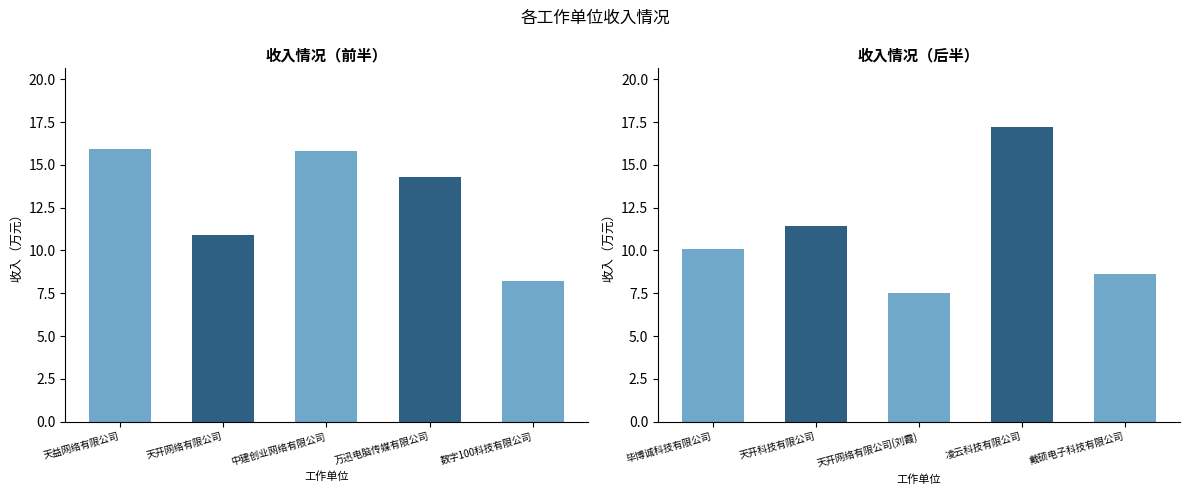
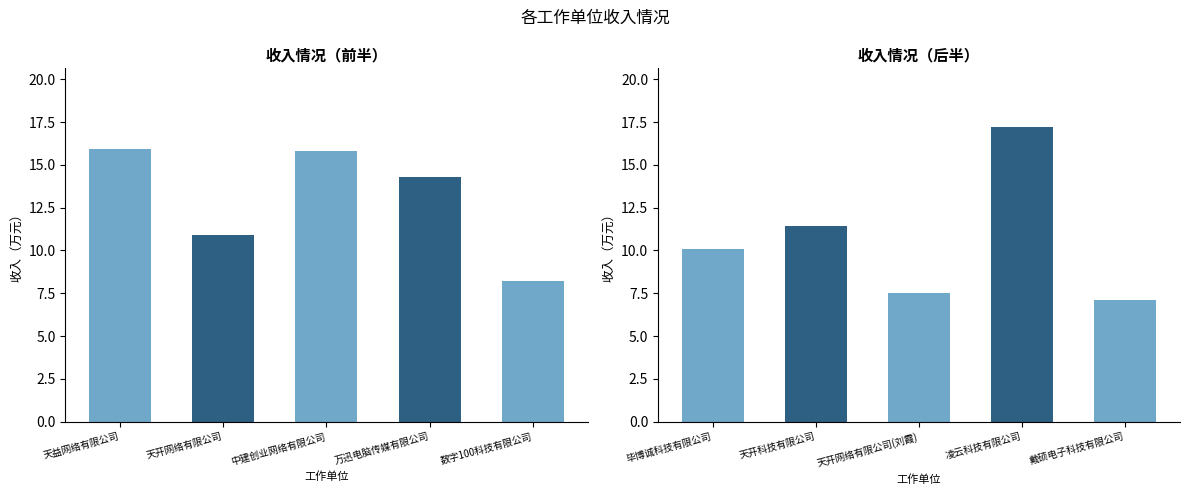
  {
    "收入情况（前半）": {
      "天益网络有限公司": 15.9,
      "天开网络有限公司": 10.9,
      "中建创业网络有限公司": 15.8,
      "万迅电脑传媒有限公司": 14.3,
      "数字100科技有限公司": 8.2
    },
    "收入情况（后半）": {
      "毕博诚科技有限公司": 10.1,
      "天开科技有限公司": 11.4,
      "天开网络有限公司(刘霞)": 7.5,
      "凌云科技有限公司": 17.2,
-     "戴硕电子科技有限公司": 8.6
+     "戴硕电子科技有限公司": 7.1
    }
  }
